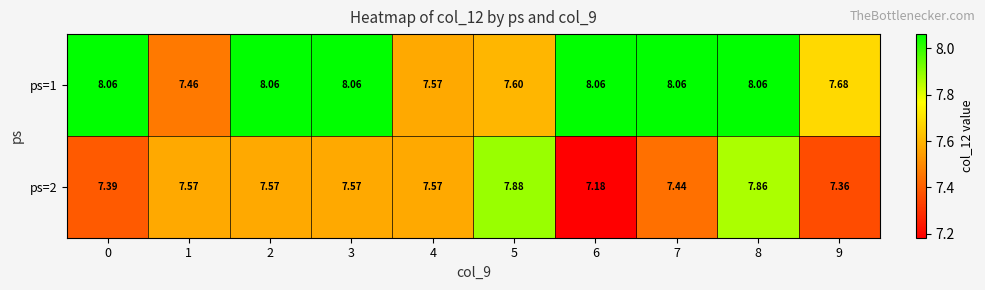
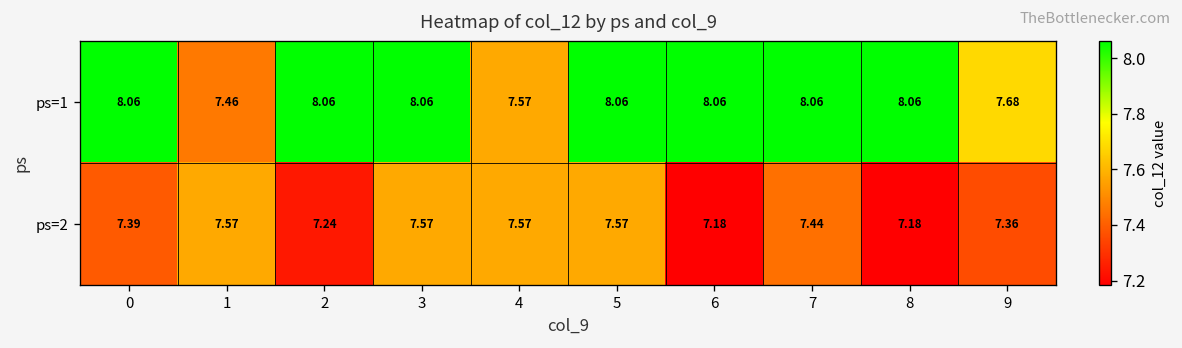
  {
    "ps=1": {
      "0": 8.06,
      "1": 7.46,
      "2": 8.06,
      "3": 8.06,
      "4": 7.57,
-     "5": 7.60,
+     "5": 8.06,
      "6": 8.06,
      "7": 8.06,
      "8": 8.06,
      "9": 7.68
    },
    "ps=2": {
      "0": 7.39,
      "1": 7.57,
-     "2": 7.57,
+     "2": 7.24,
      "3": 7.57,
      "4": 7.57,
-     "5": 7.88,
+     "5": 7.57,
      "6": 7.18,
      "7": 7.44,
-     "8": 7.86,
+     "8": 7.18,
      "9": 7.36
    }
  }
